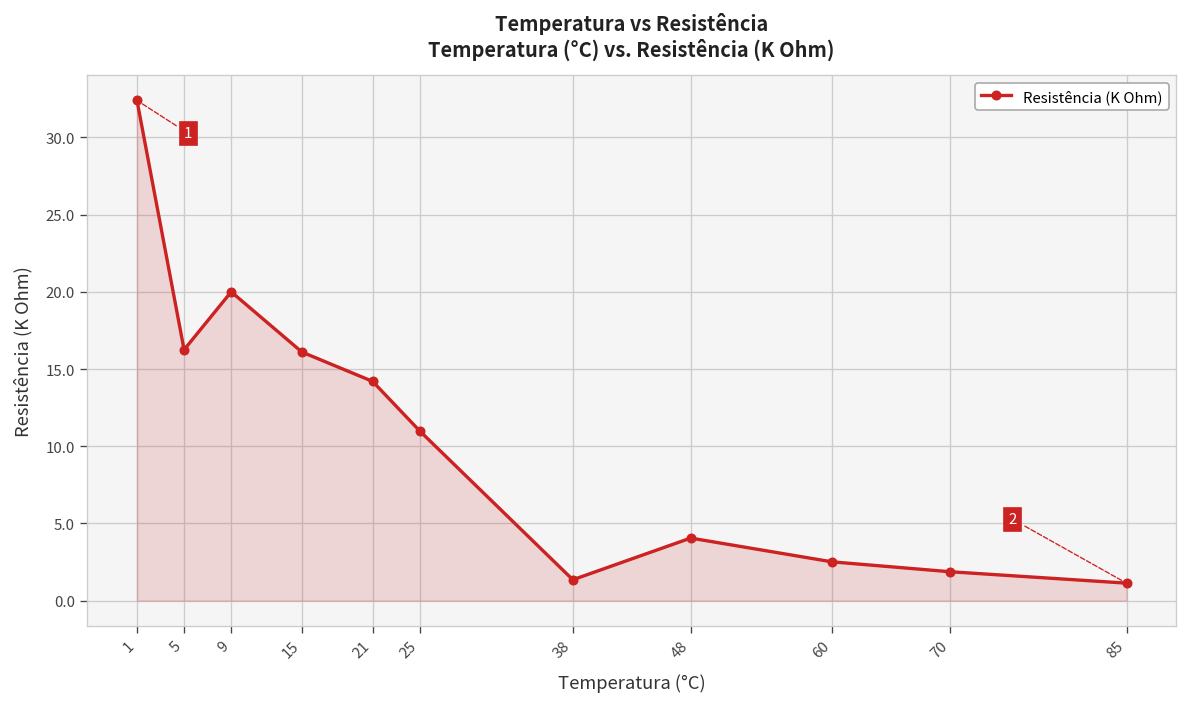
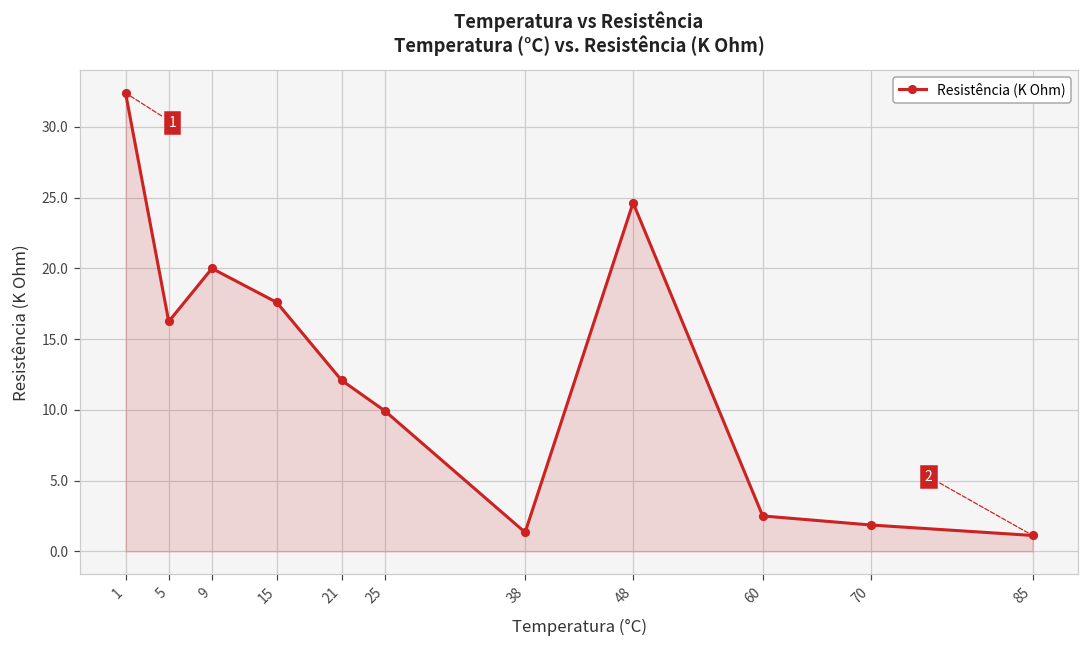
  {
    "1": 32.4,
    "5": 16.3,
    "9": 20.0,
-   "15": 16.1,
-   "21": 14.2,
-   "25": 11.0,
+   "15": 17.6,
+   "21": 12.1,
+   "25": 9.9,
    "38": 1.4,
-   "48": 4.1,
+   "48": 24.6,
    "60": 2.5,
    "70": 1.9,
    "85": 1.1
  }
